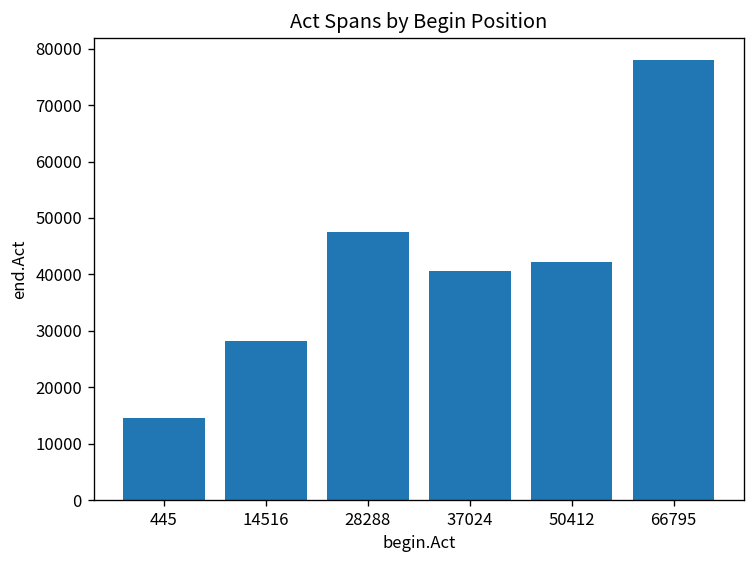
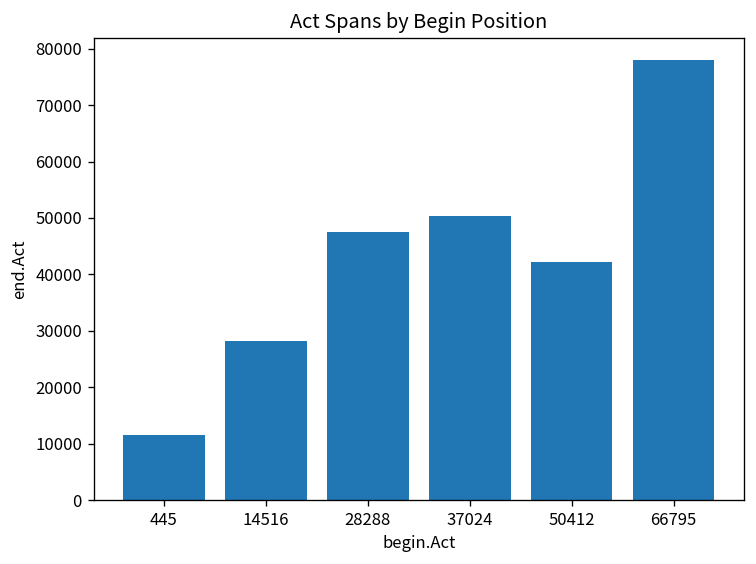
  {
-   "445": 15000,
+   "445": 12000,
    "14516": 28000,
    "28288": 48000,
-   "37024": 41000,
+   "37024": 50000,
    "50412": 42000,
    "66795": 78000
  }
